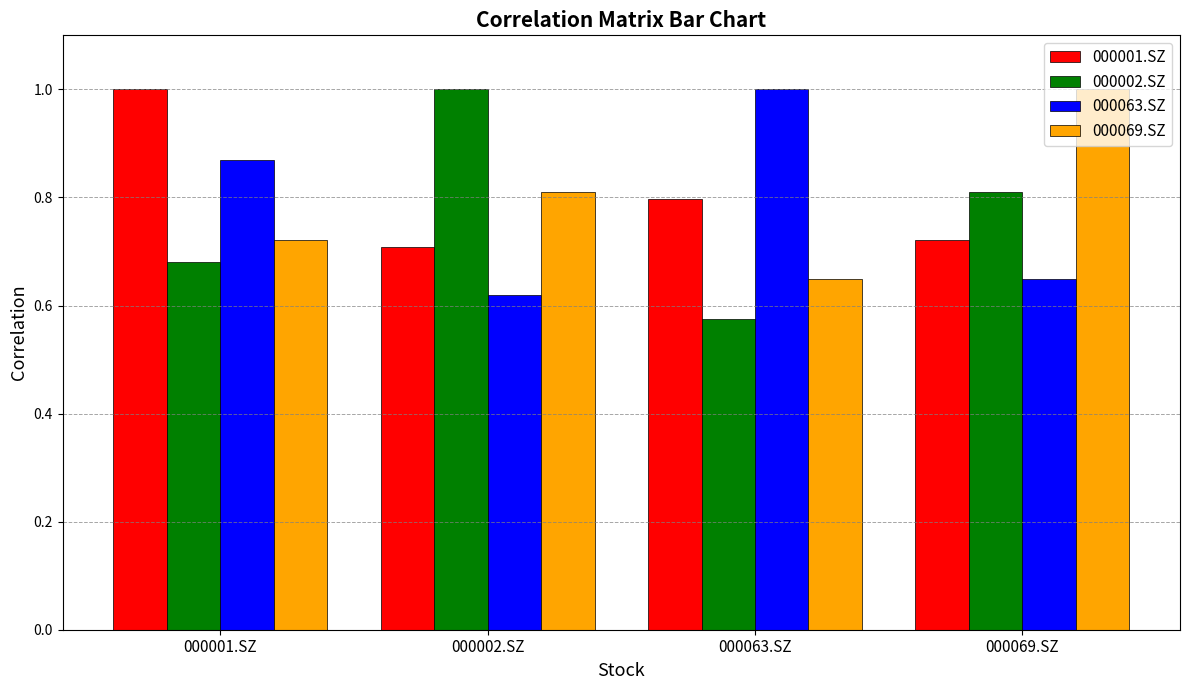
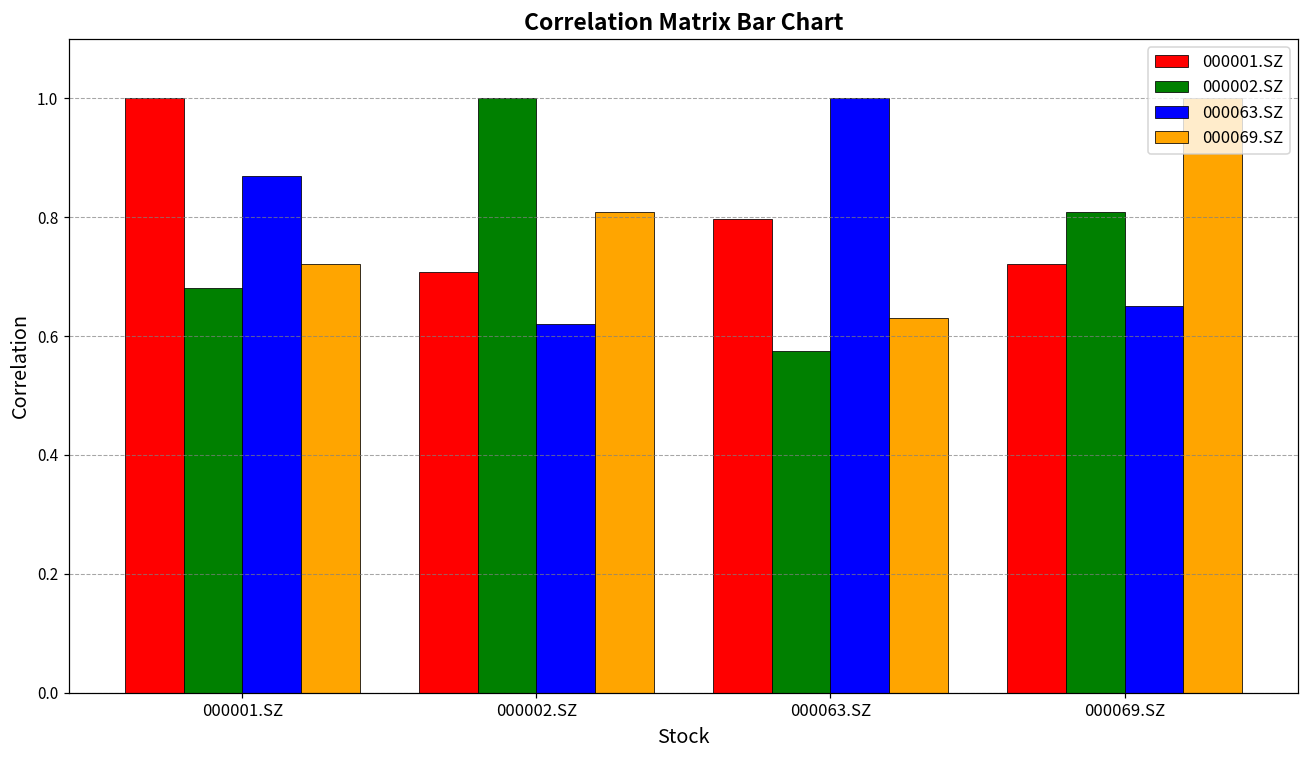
  {
    "000001.SZ": {
      "000001.SZ": 1.00,
      "000002.SZ": 0.71,
      "000063.SZ": 0.80,
      "000069.SZ": 0.72
    },
    "000002.SZ": {
      "000001.SZ": 0.68,
      "000002.SZ": 1.00,
      "000063.SZ": 0.57,
      "000069.SZ": 0.81
    },
    "000063.SZ": {
      "000001.SZ": 0.87,
      "000002.SZ": 0.62,
      "000063.SZ": 1.00,
      "000069.SZ": 0.65
    },
    "000069.SZ": {
      "000001.SZ": 0.72,
      "000002.SZ": 0.81,
-     "000063.SZ": 0.65
+     "000063.SZ": 0.63
    }
  }
